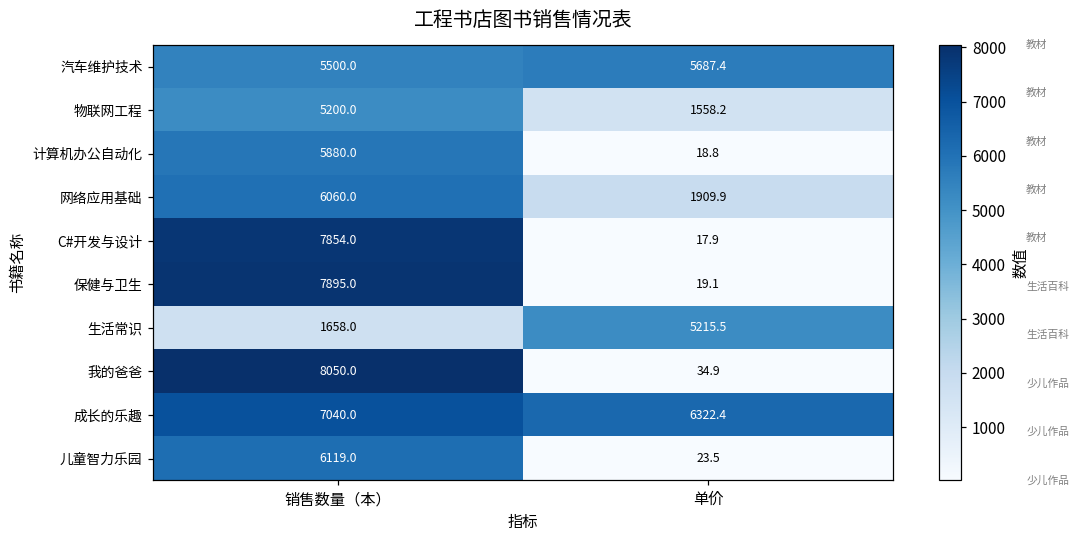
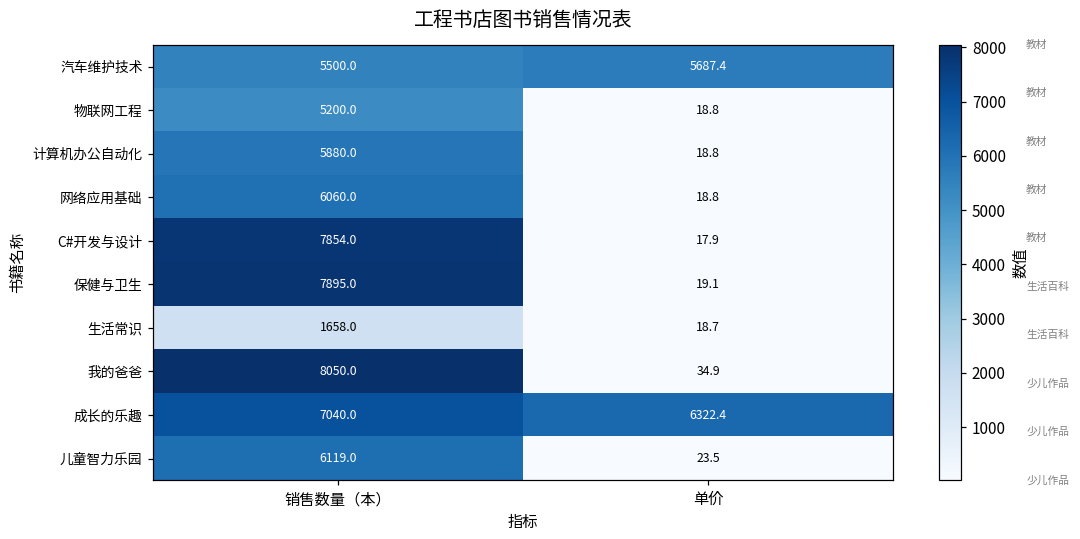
  {
    "汽车维护技术": {
      "销售数量（本）": 5500.0,
      "单价": 5687.4
    },
    "物联网工程": {
      "销售数量（本）": 5200.0,
-     "单价": 1558.2
+     "单价": 18.8
    },
    "计算机办公自动化": {
      "销售数量（本）": 5880.0,
      "单价": 18.8
    },
    "网络应用基础": {
      "销售数量（本）": 6060.0,
-     "单价": 1909.9
+     "单价": 18.8
    },
    "C#开发与设计": {
      "销售数量（本）": 7854.0,
      "单价": 17.9
    },
    "保健与卫生": {
      "销售数量（本）": 7895.0,
      "单价": 19.1
    },
    "生活常识": {
      "销售数量（本）": 1658.0,
-     "单价": 5215.5
+     "单价": 18.7
    },
    "我的爸爸": {
      "销售数量（本）": 8050.0,
      "单价": 34.9
    },
    "成长的乐趣": {
      "销售数量（本）": 7040.0,
      "单价": 6322.4
    },
    "儿童智力乐园": {
      "销售数量（本）": 6119.0,
      "单价": 23.5
    }
  }
